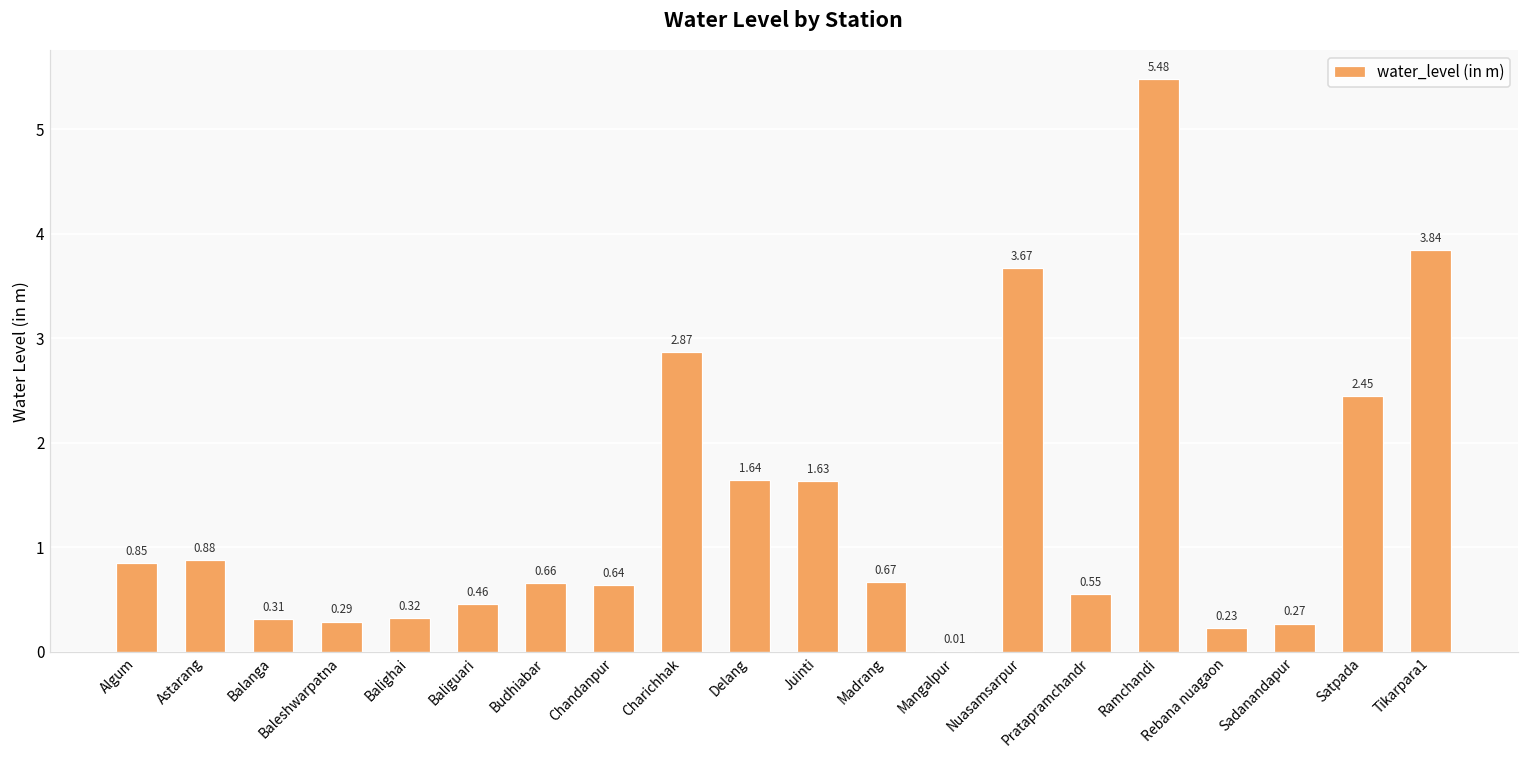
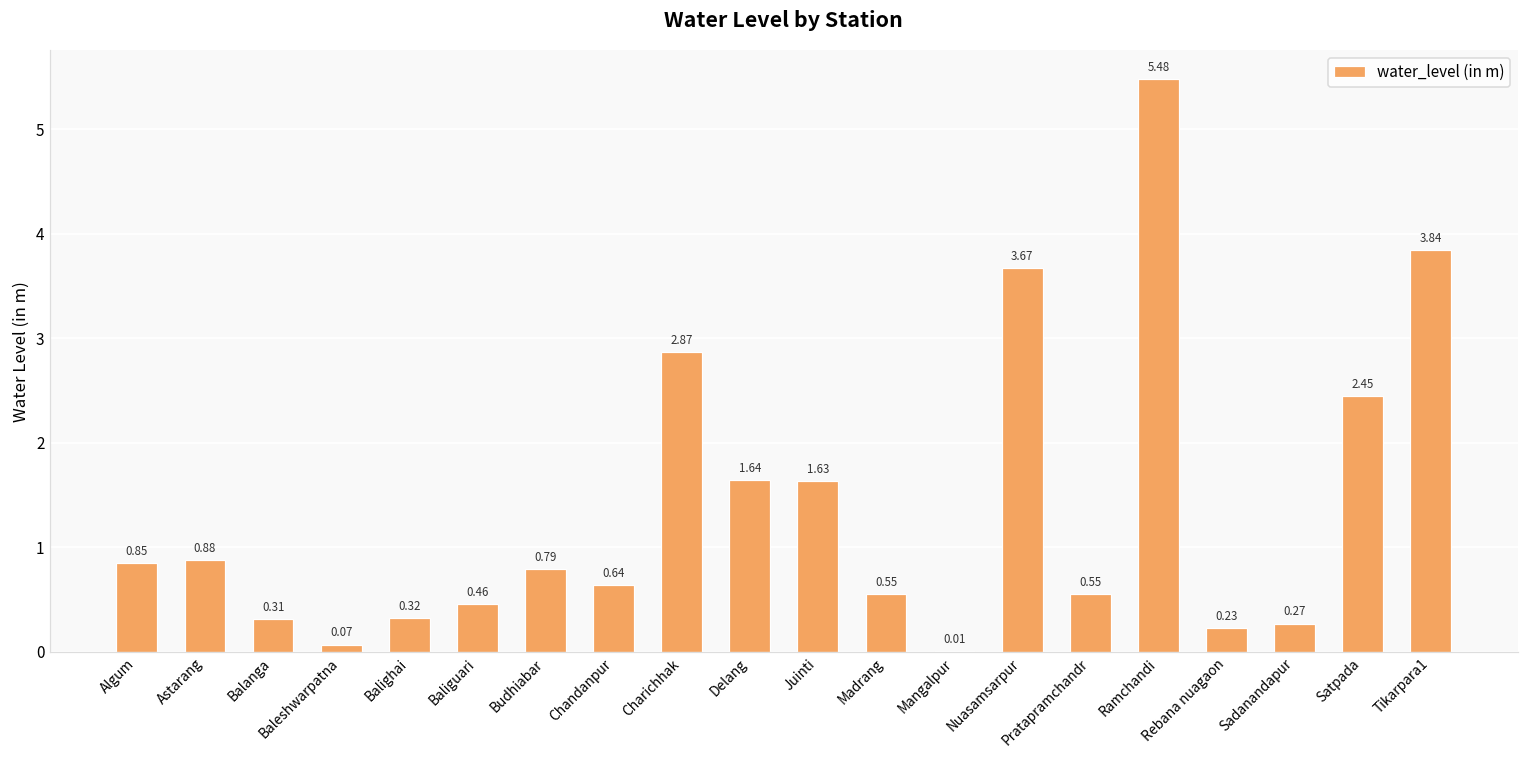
  {
    "Algum": 0.85,
    "Astarang": 0.88,
    "Balanga": 0.31,
-   "Baleshwarpatna": 0.29,
+   "Baleshwarpatna": 0.07,
    "Balighai": 0.32,
    "Baliguari": 0.46,
-   "Budhiabar": 0.66,
+   "Budhiabar": 0.79,
    "Chandanpur": 0.64,
    "Charichhak": 2.87,
    "Delang": 1.64,
    "Juinti": 1.63,
-   "Madrang": 0.67,
+   "Madrang": 0.55,
    "Mangalpur": 0.01,
    "Nuasamsarpur": 3.67,
    "Pratapramchandr": 0.55,
    "Ramchandi": 5.48,
    "Rebana nuagaon": 0.23,
    "Sadanandapur": 0.27,
    "Satpada": 2.45,
    "Tikarpara1": 3.84
  }
